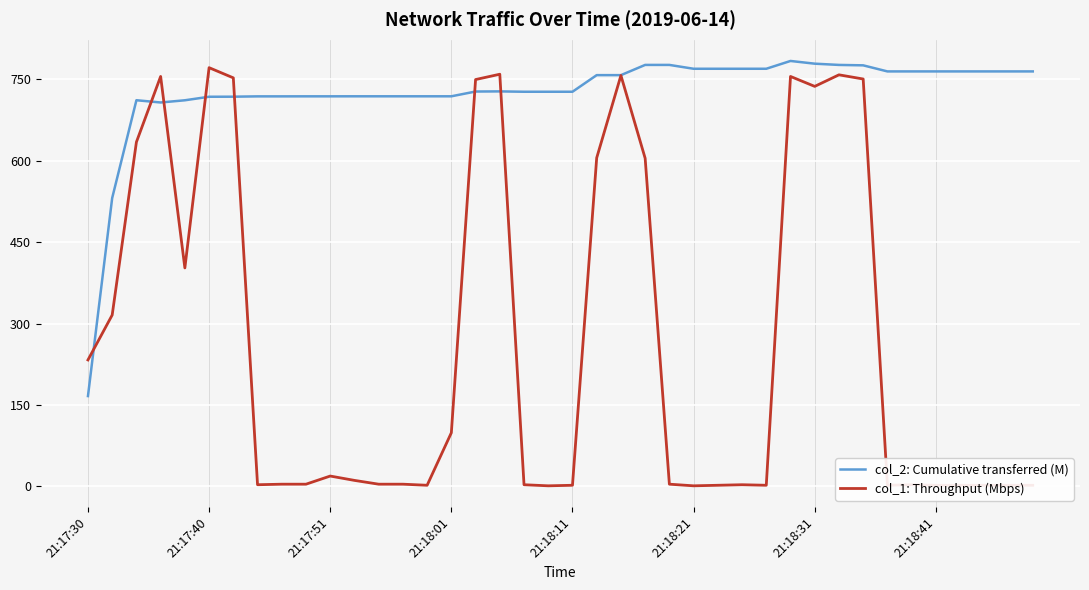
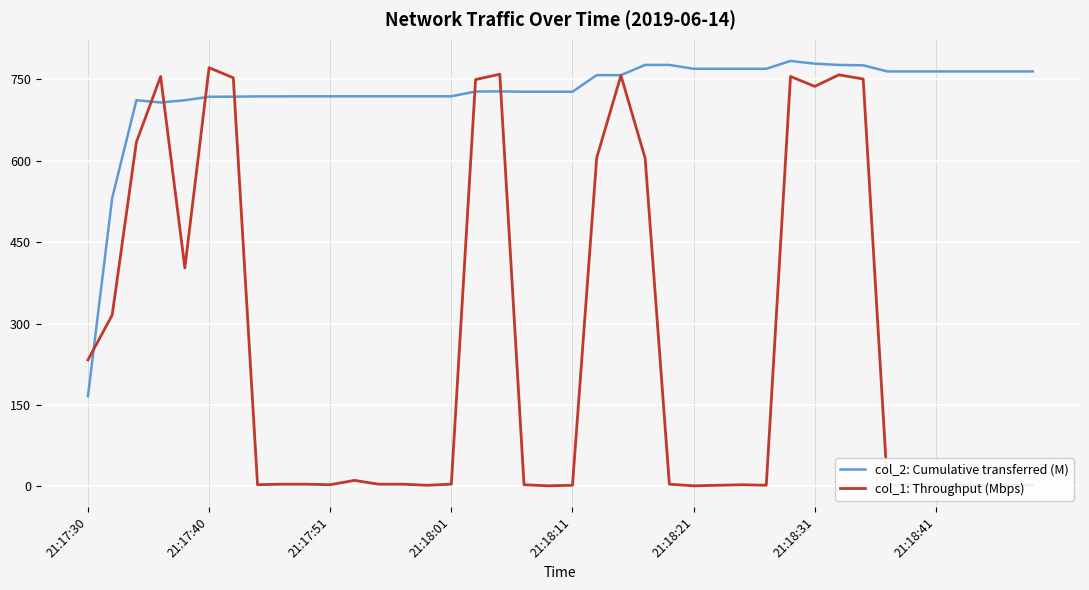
  {
    "col_2: Cumulative transferred (M)": {
      "21:17:30": 170,
      "21:17:40": 720,
      "21:17:51": 720,
      "21:18:01": 720,
      "21:18:11": 730,
      "21:18:21": 770,
      "21:18:31": 780,
      "21:18:41": 760
    },
    "col_1: Throughput (Mbps)": {
      "21:17:30": 230,
      "21:17:40": 770,
-     "21:17:51": 20,
-     "21:18:01": 100,
+     "21:17:51": 0,
+     "21:18:01": 0,
      "21:18:11": 0,
      "21:18:21": 0,
      "21:18:31": 740
    }
  }
